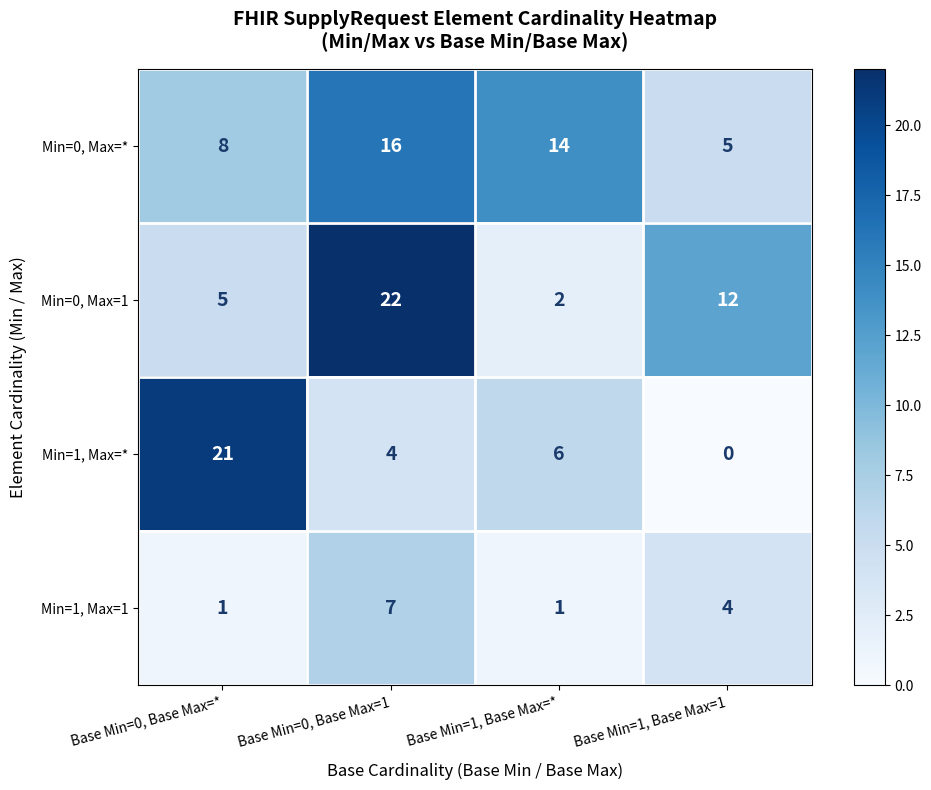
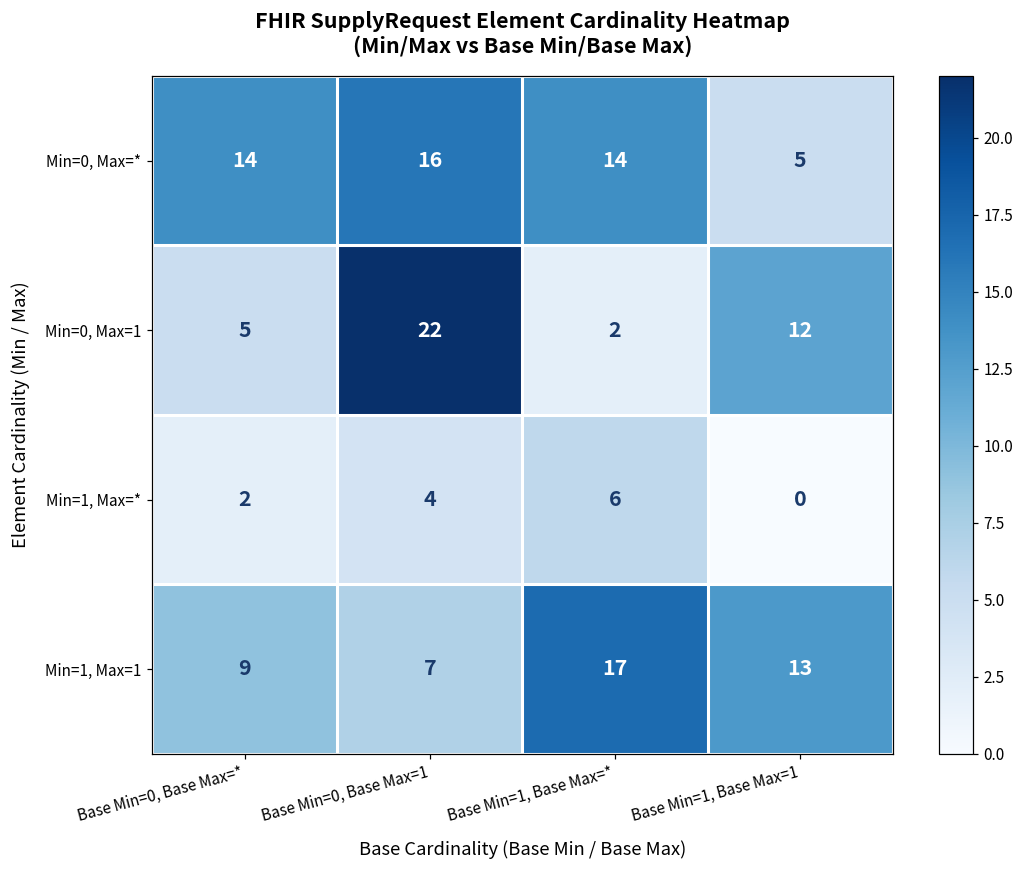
  {
    "Min=0, Max=*": {
-     "Base Min=0, Base Max=*": 8,
+     "Base Min=0, Base Max=*": 14,
      "Base Min=0, Base Max=1": 16,
      "Base Min=1, Base Max=*": 14,
      "Base Min=1, Base Max=1": 5
    },
    "Min=0, Max=1": {
      "Base Min=0, Base Max=*": 5,
      "Base Min=0, Base Max=1": 22,
      "Base Min=1, Base Max=*": 2,
      "Base Min=1, Base Max=1": 12
    },
    "Min=1, Max=*": {
-     "Base Min=0, Base Max=*": 21,
+     "Base Min=0, Base Max=*": 2,
      "Base Min=0, Base Max=1": 4,
      "Base Min=1, Base Max=*": 6,
      "Base Min=1, Base Max=1": 0
    },
    "Min=1, Max=1": {
-     "Base Min=0, Base Max=*": 1,
+     "Base Min=0, Base Max=*": 9,
      "Base Min=0, Base Max=1": 7,
-     "Base Min=1, Base Max=*": 1,
-     "Base Min=1, Base Max=1": 4
+     "Base Min=1, Base Max=*": 17,
+     "Base Min=1, Base Max=1": 13
    }
  }
